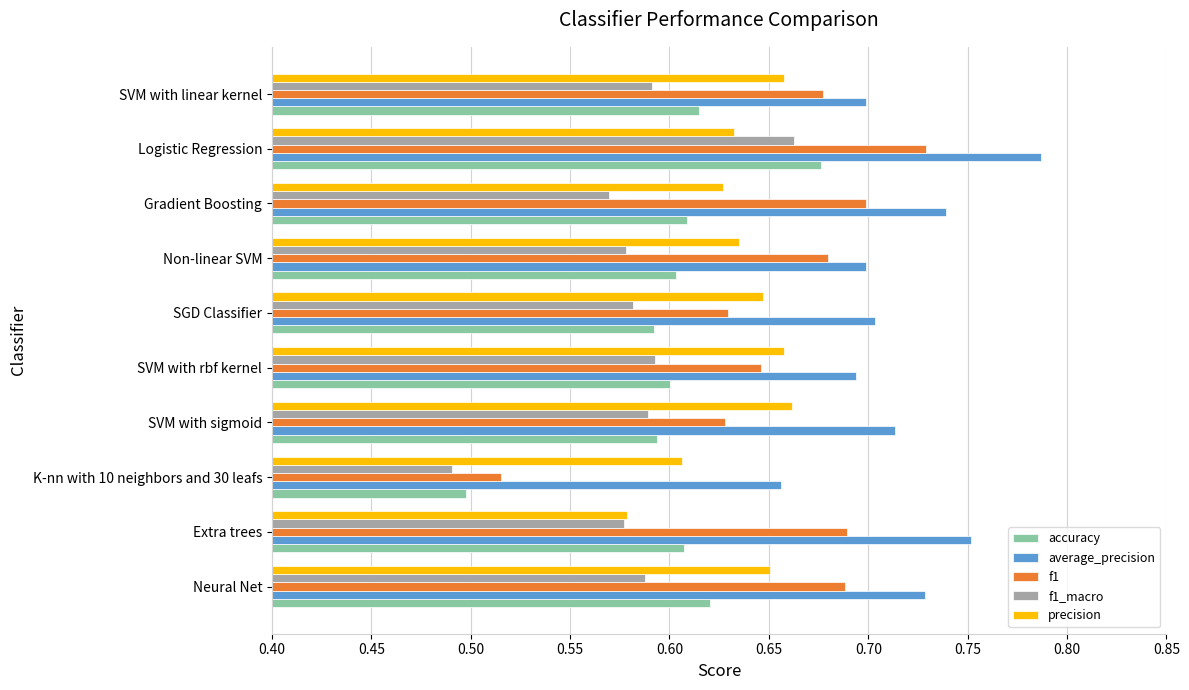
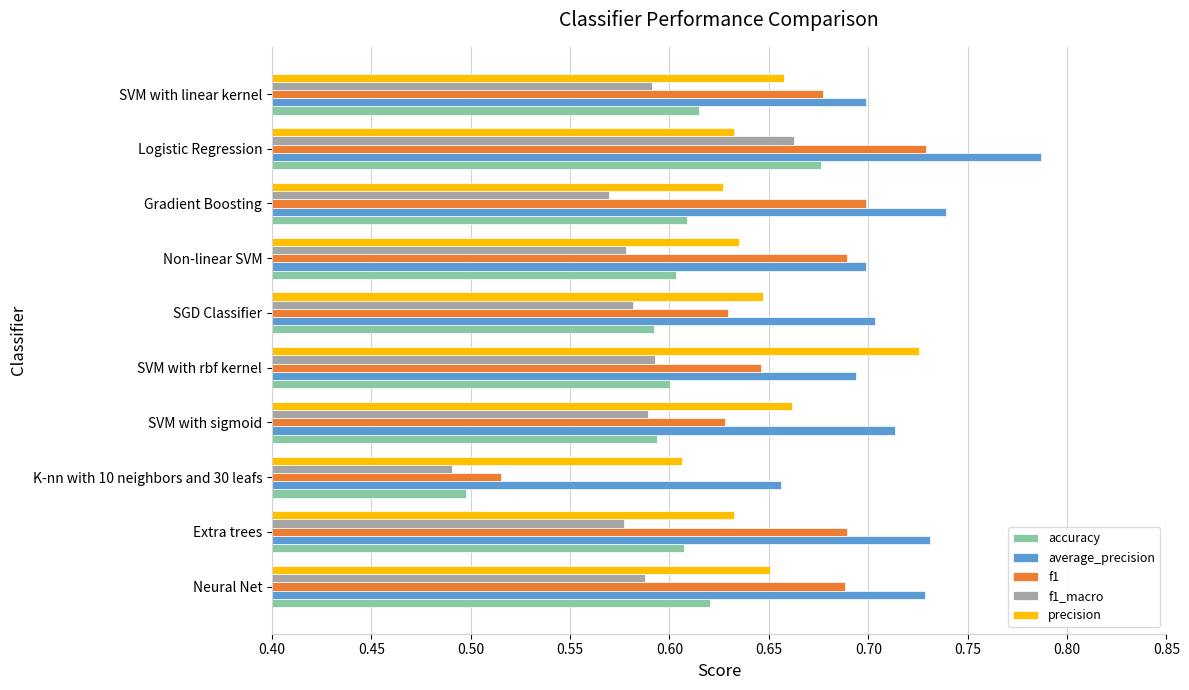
  {
    "average_precision": {
      "SVM with linear kernel": 0.699,
      "Logistic Regression": 0.787,
      "Gradient Boosting": 0.739,
      "Non-linear SVM": 0.699,
      "SGD Classifier": 0.703,
      "SVM with rbf kernel": 0.694,
      "SVM with sigmoid": 0.714,
      "K-nn with 10 neighbors and 30 leafs": 0.656,
-     "Extra trees": 0.752,
+     "Extra trees": 0.731,
      "Neural Net": 0.729
    },
    "f1": {
      "SVM with linear kernel": 0.677,
      "Logistic Regression": 0.729,
      "Gradient Boosting": 0.699,
-     "Non-linear SVM": 0.680,
+     "Non-linear SVM": 0.689,
      "SGD Classifier": 0.629,
      "SVM with rbf kernel": 0.646,
      "SVM with sigmoid": 0.628,
      "K-nn with 10 neighbors and 30 leafs": 0.515,
      "Extra trees": 0.689,
      "Neural Net": 0.688
    },
    "precision": {
      "SVM with linear kernel": 0.658,
      "Logistic Regression": 0.632,
      "Gradient Boosting": 0.627,
      "Non-linear SVM": 0.635,
      "SGD Classifier": 0.647,
-     "SVM with rbf kernel": 0.658,
+     "SVM with rbf kernel": 0.725,
      "SVM with sigmoid": 0.662,
      "K-nn with 10 neighbors and 30 leafs": 0.606,
-     "Extra trees": 0.579,
+     "Extra trees": 0.632,
      "Neural Net": 0.651
    }
  }
